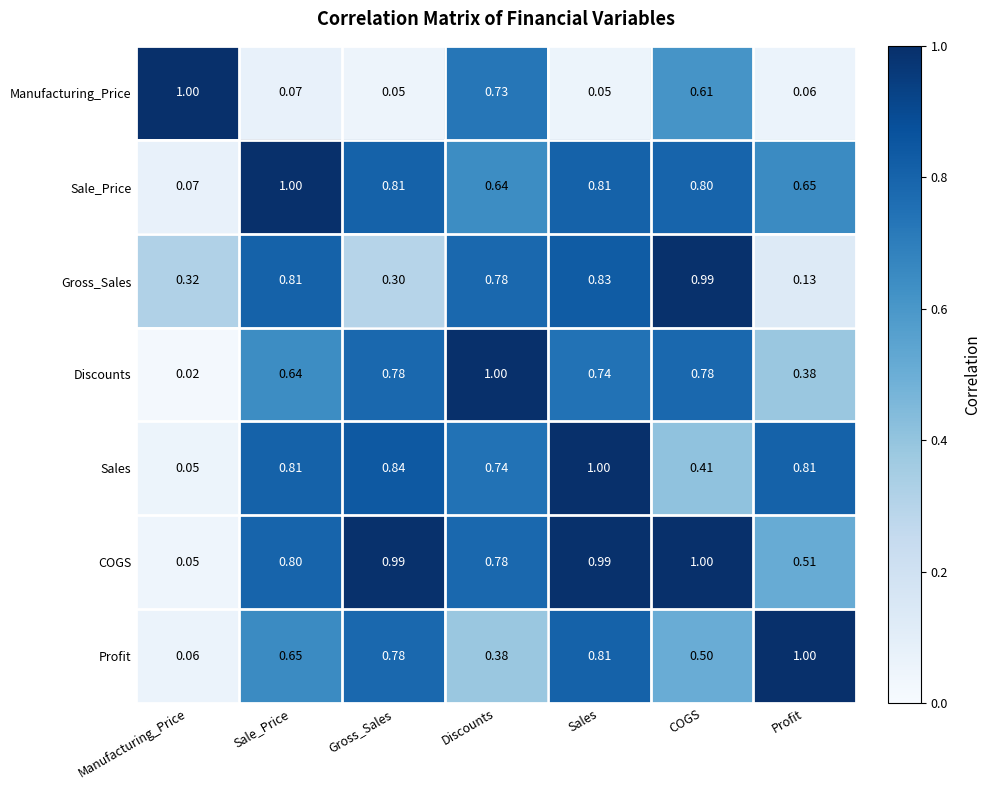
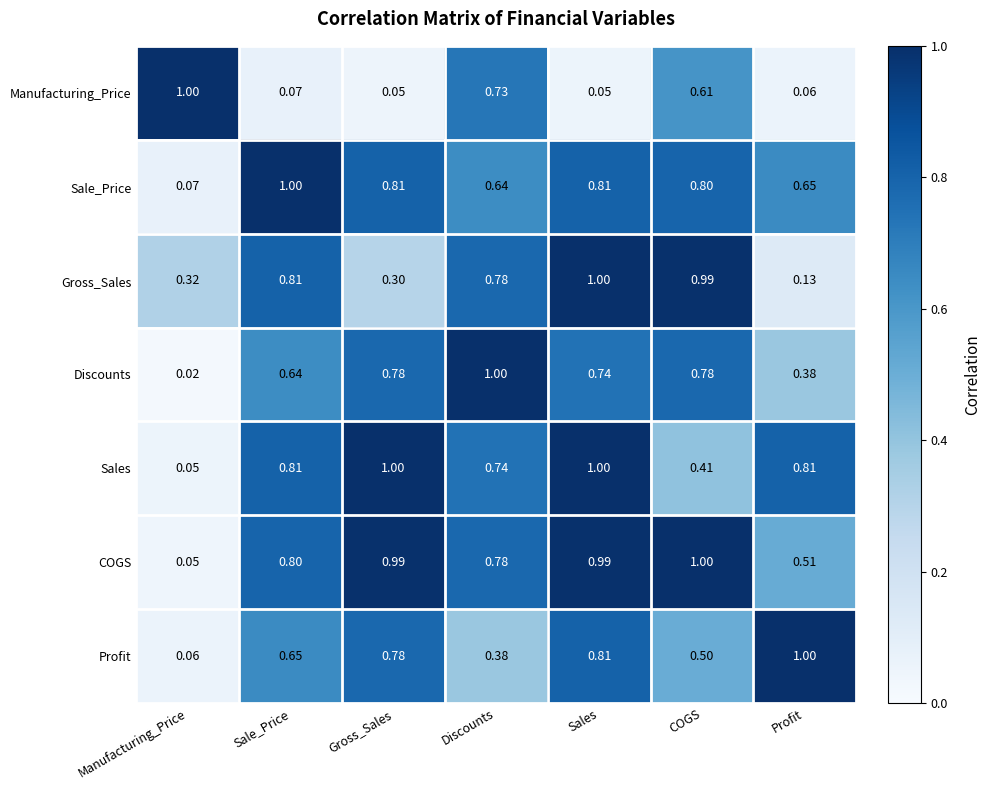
  {
    "Manufacturing_Price": {
      "Manufacturing_Price": 1.00,
      "Sale_Price": 0.07,
      "Gross_Sales": 0.05,
      "Discounts": 0.73,
      "Sales": 0.05,
      "COGS": 0.61,
      "Profit": 0.06
    },
    "Sale_Price": {
      "Manufacturing_Price": 0.07,
      "Sale_Price": 1.00,
      "Gross_Sales": 0.81,
      "Discounts": 0.64,
      "Sales": 0.81,
      "COGS": 0.80,
      "Profit": 0.65
    },
    "Gross_Sales": {
      "Manufacturing_Price": 0.32,
      "Sale_Price": 0.81,
      "Gross_Sales": 0.30,
      "Discounts": 0.78,
-     "Sales": 0.83,
+     "Sales": 1.00,
      "COGS": 0.99,
      "Profit": 0.13
    },
    "Discounts": {
      "Manufacturing_Price": 0.02,
      "Sale_Price": 0.64,
      "Gross_Sales": 0.78,
      "Discounts": 1.00,
      "Sales": 0.74,
      "COGS": 0.78,
      "Profit": 0.38
    },
    "Sales": {
      "Manufacturing_Price": 0.05,
      "Sale_Price": 0.81,
-     "Gross_Sales": 0.84,
+     "Gross_Sales": 1.00,
      "Discounts": 0.74,
      "Sales": 1.00,
      "COGS": 0.41,
      "Profit": 0.81
    },
    "COGS": {
      "Manufacturing_Price": 0.05,
      "Sale_Price": 0.80,
      "Gross_Sales": 0.99,
      "Discounts": 0.78,
      "Sales": 0.99,
      "COGS": 1.00,
      "Profit": 0.51
    },
    "Profit": {
      "Manufacturing_Price": 0.06,
      "Sale_Price": 0.65,
      "Gross_Sales": 0.78,
      "Discounts": 0.38,
      "Sales": 0.81,
      "COGS": 0.50,
      "Profit": 1.00
    }
  }
